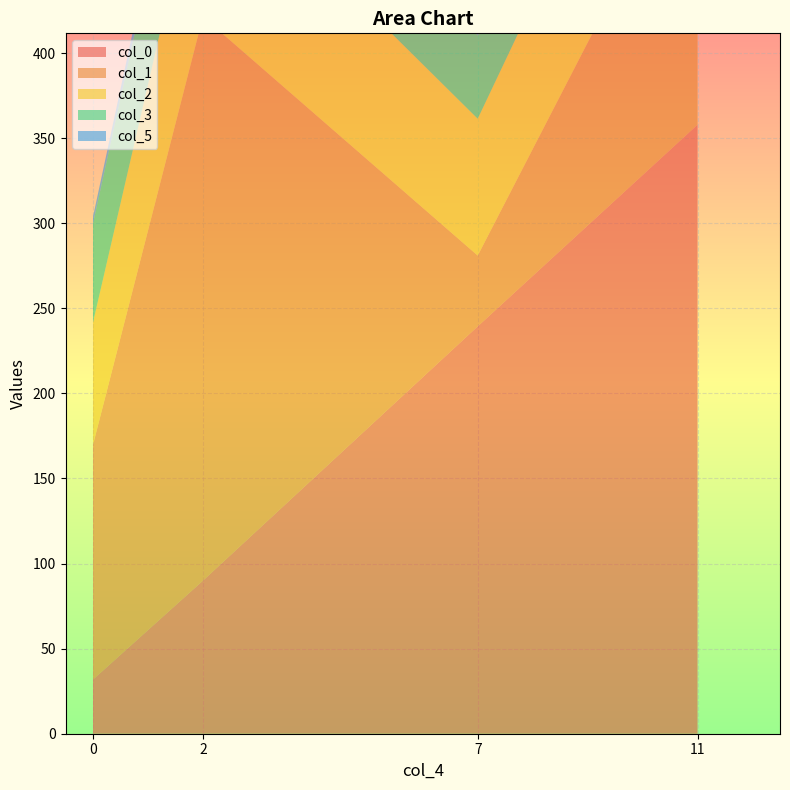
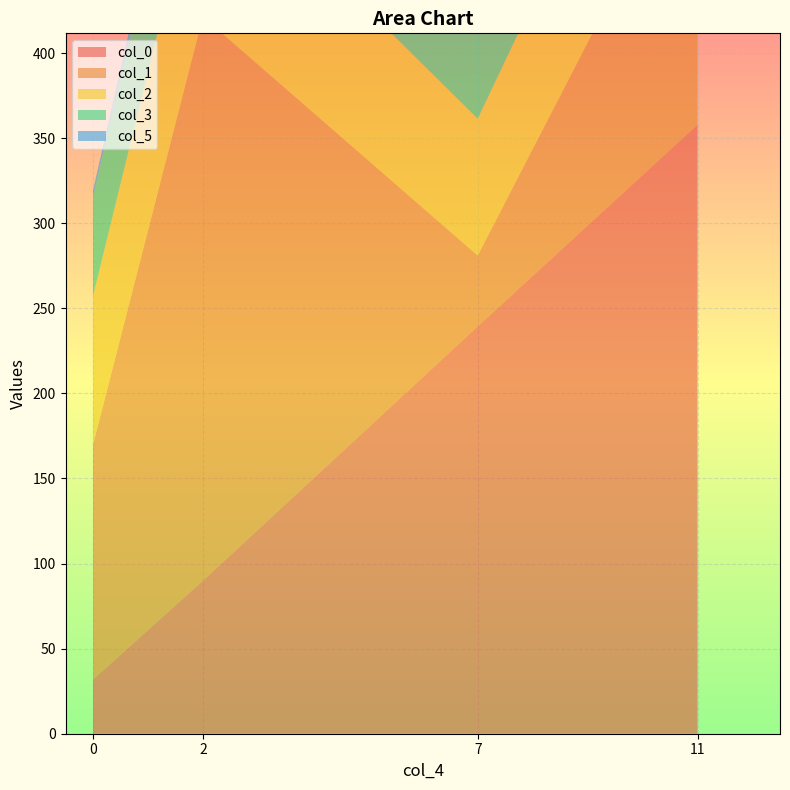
  {
    "col_2": {
-     "0": 72,
+     "0": 87,
      "7": 80
    },
    "col_3": {
      "0": 58
    },
    "col_5": {
      "0": 4
    }
  }
